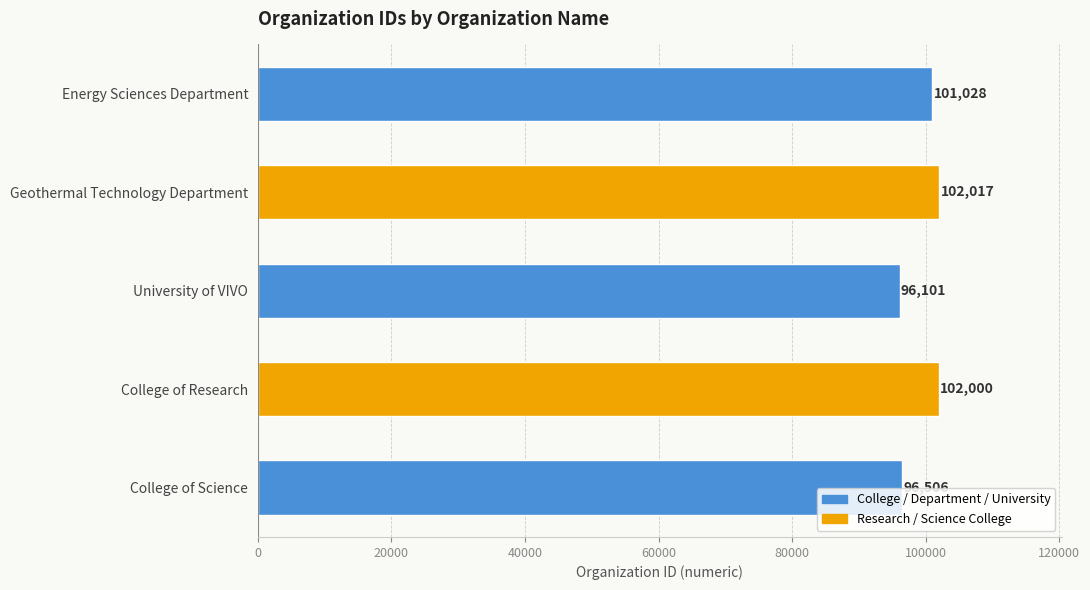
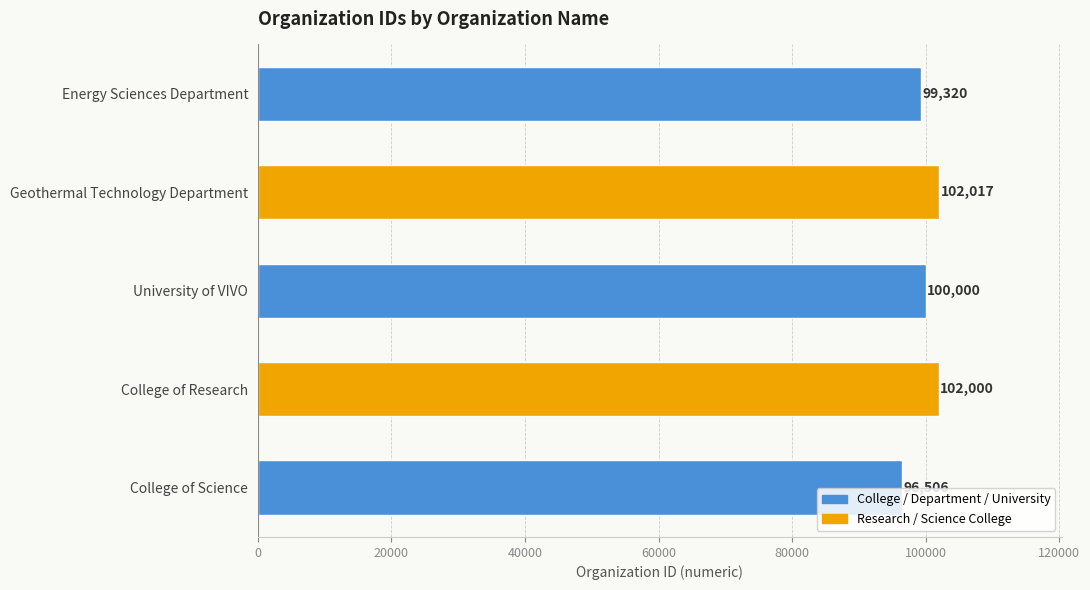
  {
-   "Energy Sciences Department": "101,028",
+   "Energy Sciences Department": "99,320",
    "Geothermal Technology Department": "102,017",
-   "University of VIVO": "96,101",
+   "University of VIVO": "100,000",
    "College of Research": "102,000"
  }
